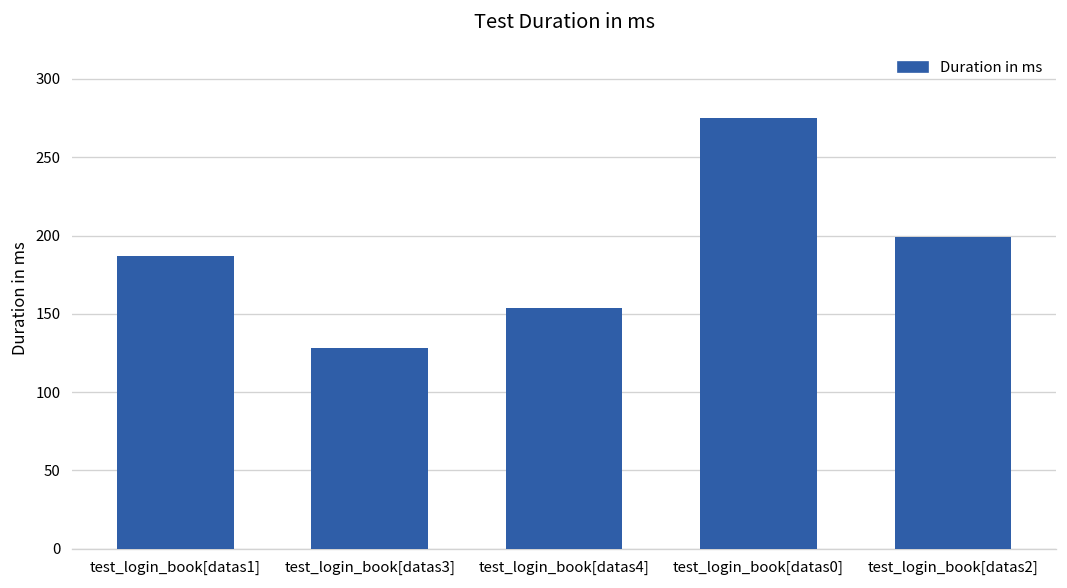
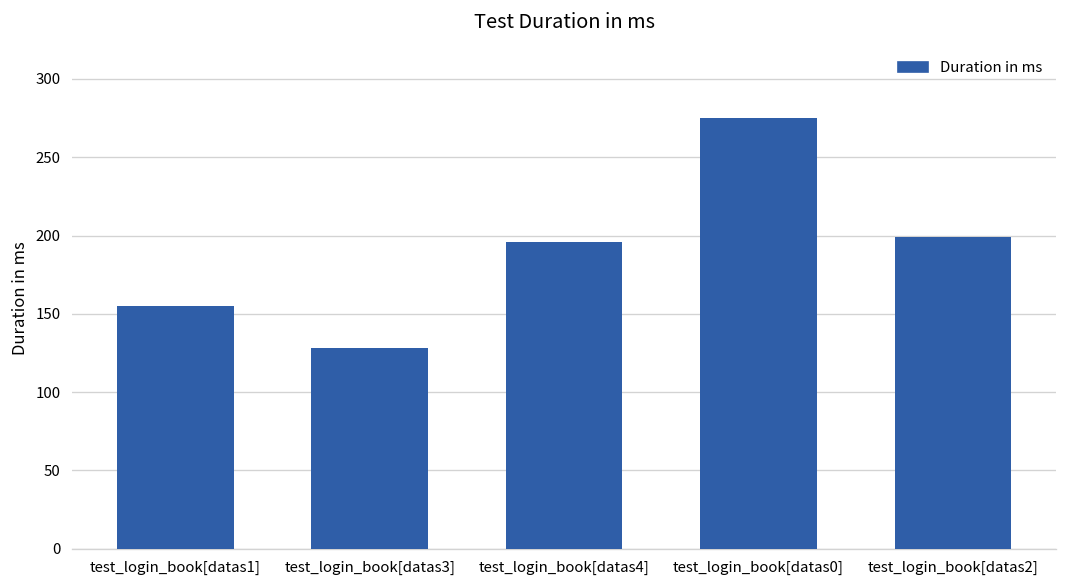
  {
-   "test_login_book[datas1]": 187,
+   "test_login_book[datas1]": 155,
    "test_login_book[datas3]": 128,
-   "test_login_book[datas4]": 154,
+   "test_login_book[datas4]": 196,
    "test_login_book[datas0]": 275,
    "test_login_book[datas2]": 199
  }
